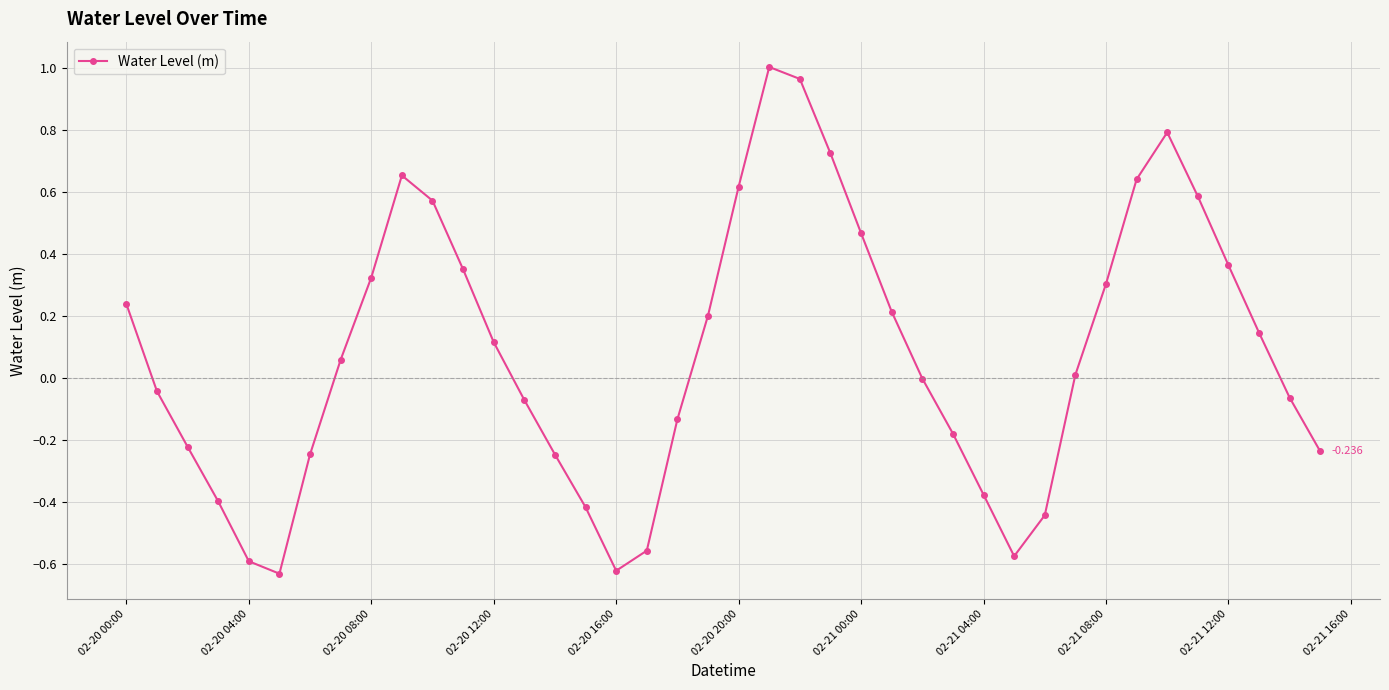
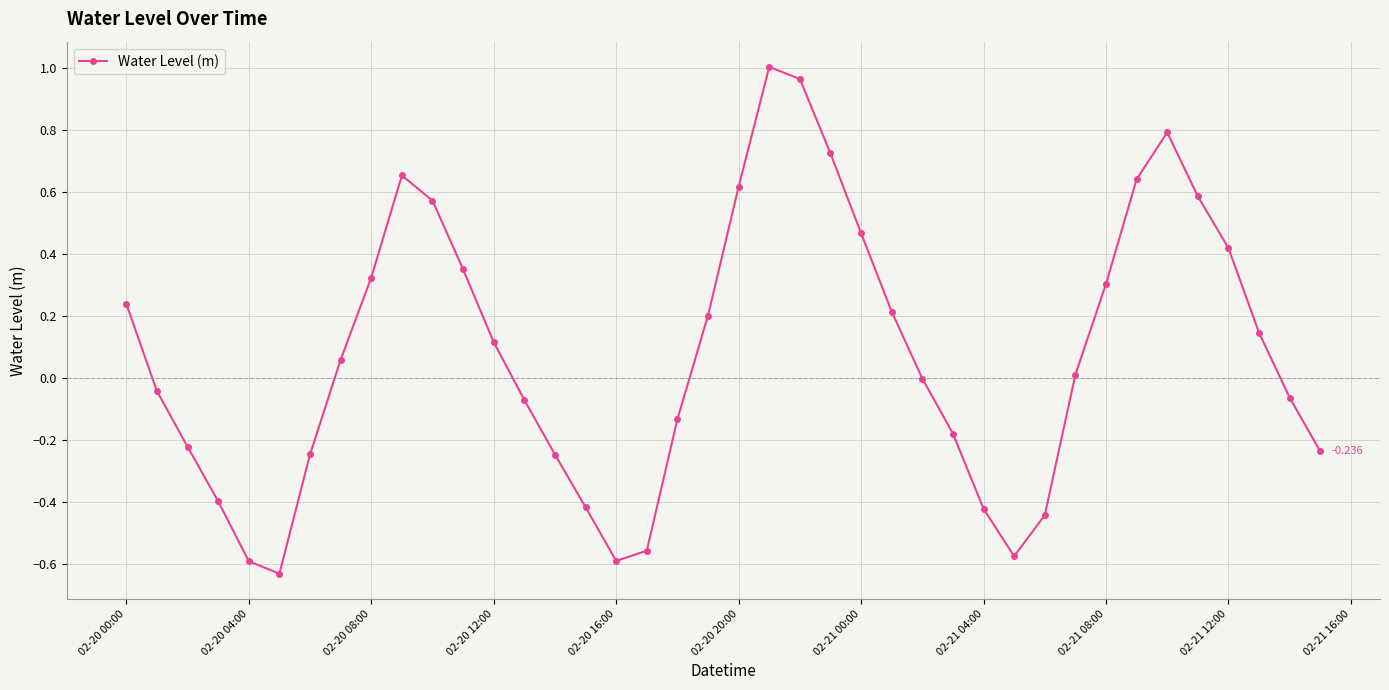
  {
    "02-20 00:00": 0.24,
    "02-20 04:00": -0.59,
    "02-20 08:00": 0.33,
    "02-20 12:00": 0.12,
-   "02-20 16:00": -0.62,
+   "02-20 16:00": -0.59,
    "02-20 20:00": 0.62,
    "02-21 00:00": 0.47,
-   "02-21 04:00": -0.38,
+   "02-21 04:00": -0.42,
    "02-21 08:00": 0.30,
-   "02-21 12:00": 0.36
+   "02-21 12:00": 0.42
  }
